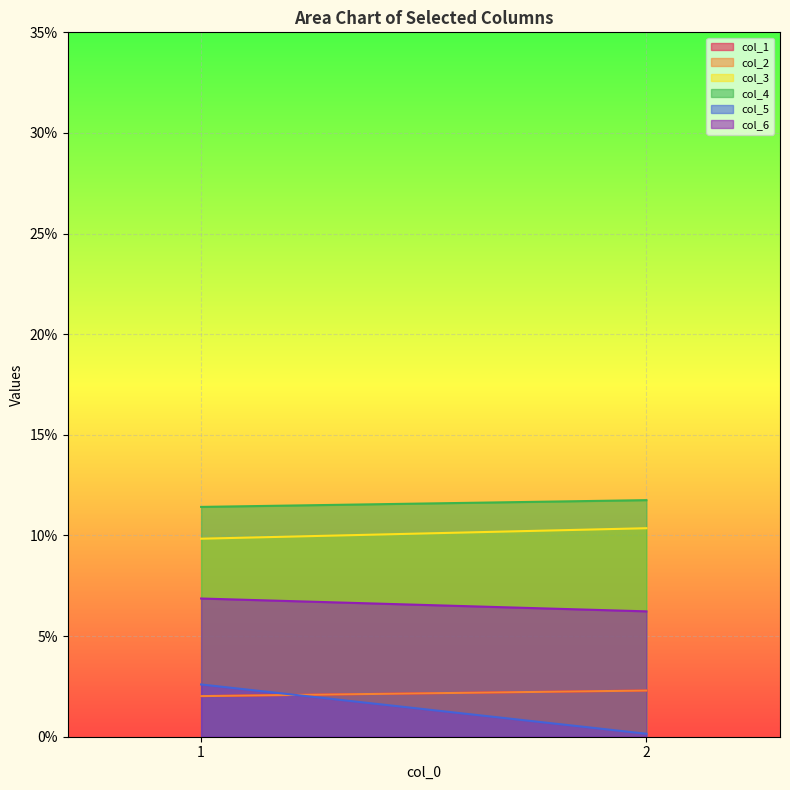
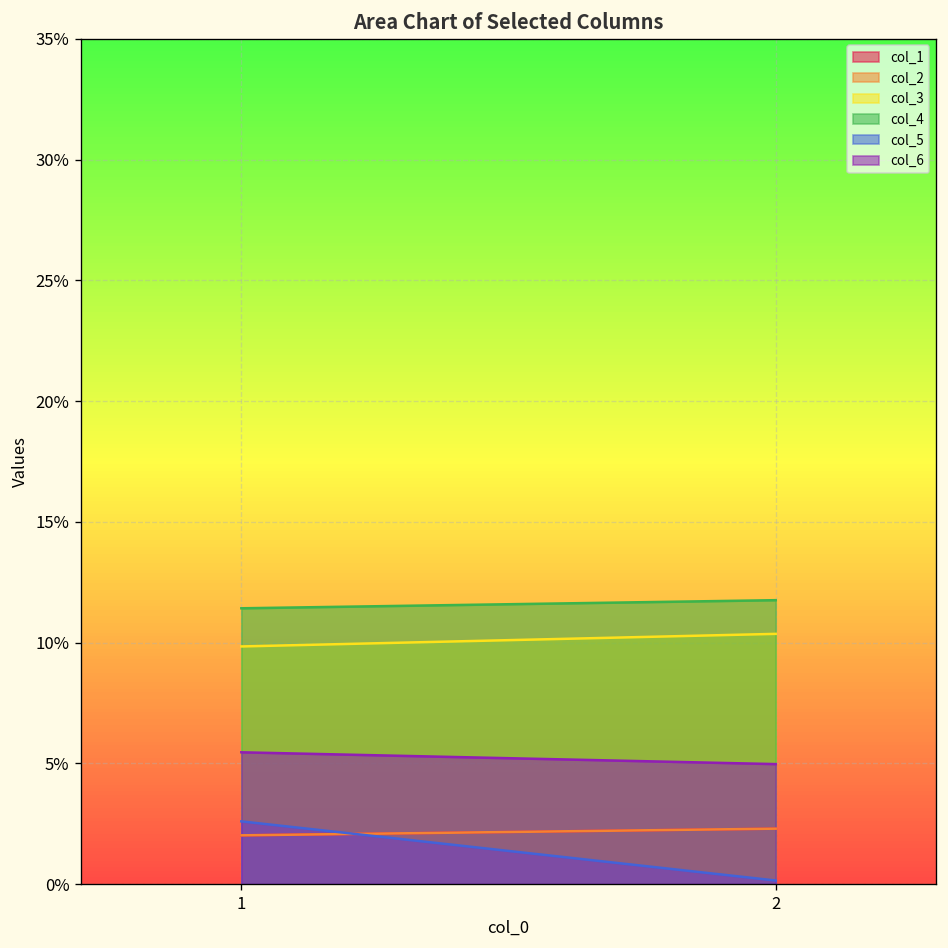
  {
    "col_3": {
      "1": "9.8%",
      "2": "10.4%"
    },
    "col_4": {
      "1": "11.4%",
      "2": "11.8%"
    },
    "col_5": {
      "1": "2.6%",
      "2": "0.1%"
    },
    "col_6": {
-     "1": "6.9%",
-     "2": "6.2%"
+     "1": "5.5%",
+     "2": "5.0%"
    }
  }
